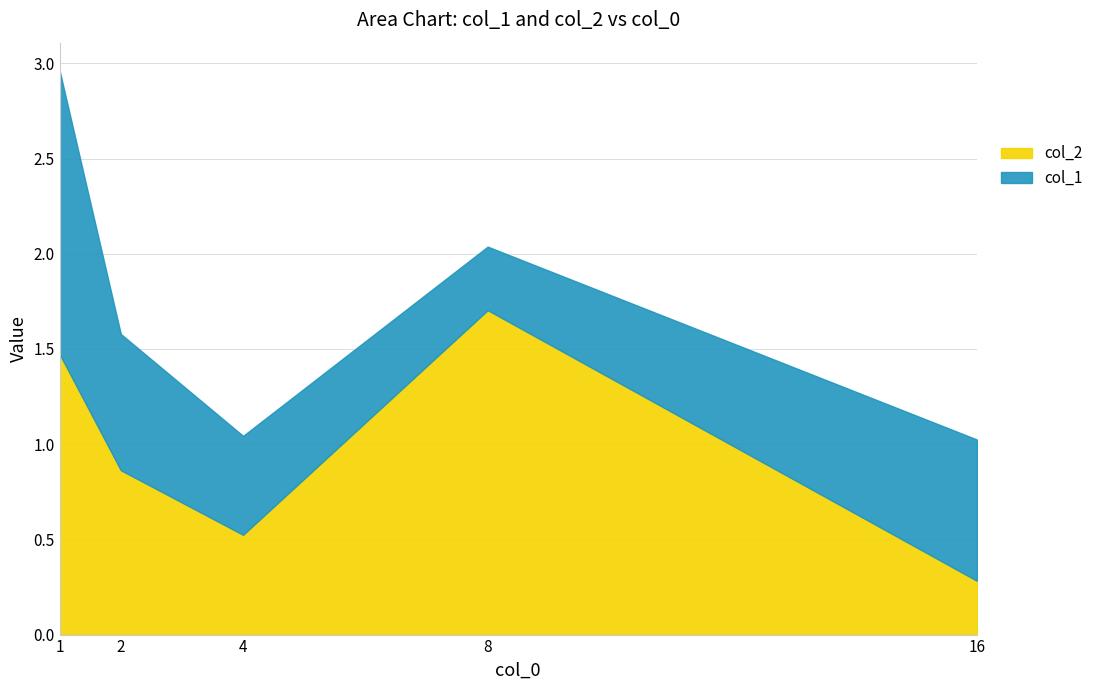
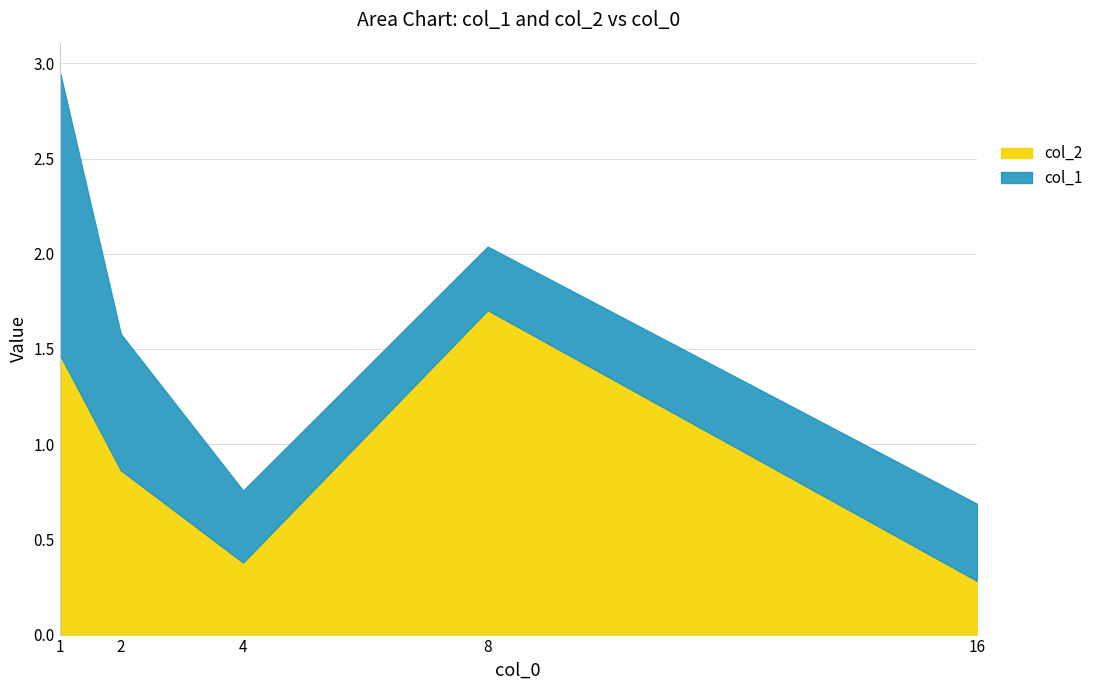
  {
    "col_2": {
      "1": 1.47,
      "2": 0.86,
-     "4": 0.52,
+     "4": 0.38,
      "8": 1.70,
      "16": 0.28
    },
    "col_1": {
      "1": 1.49,
      "2": 0.72,
-     "4": 0.52,
+     "4": 0.38,
      "8": 0.33,
-     "16": 0.74
+     "16": 0.40
    }
  }
